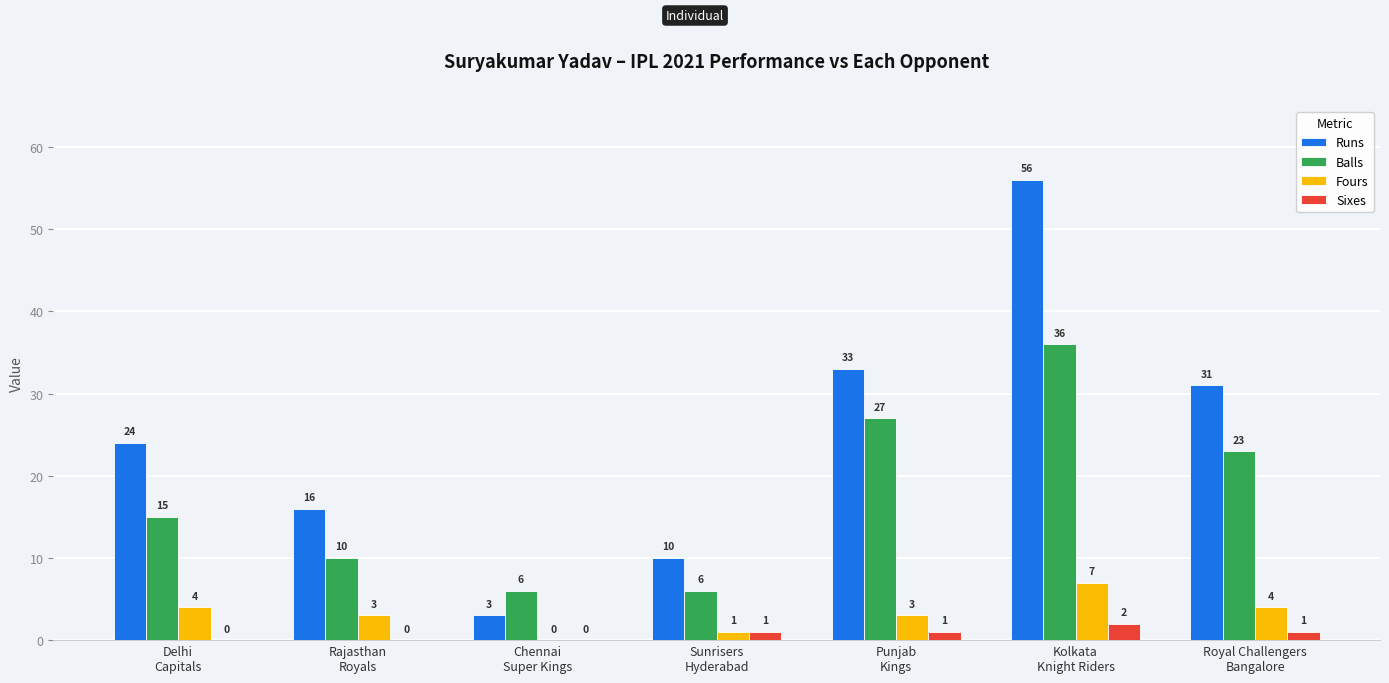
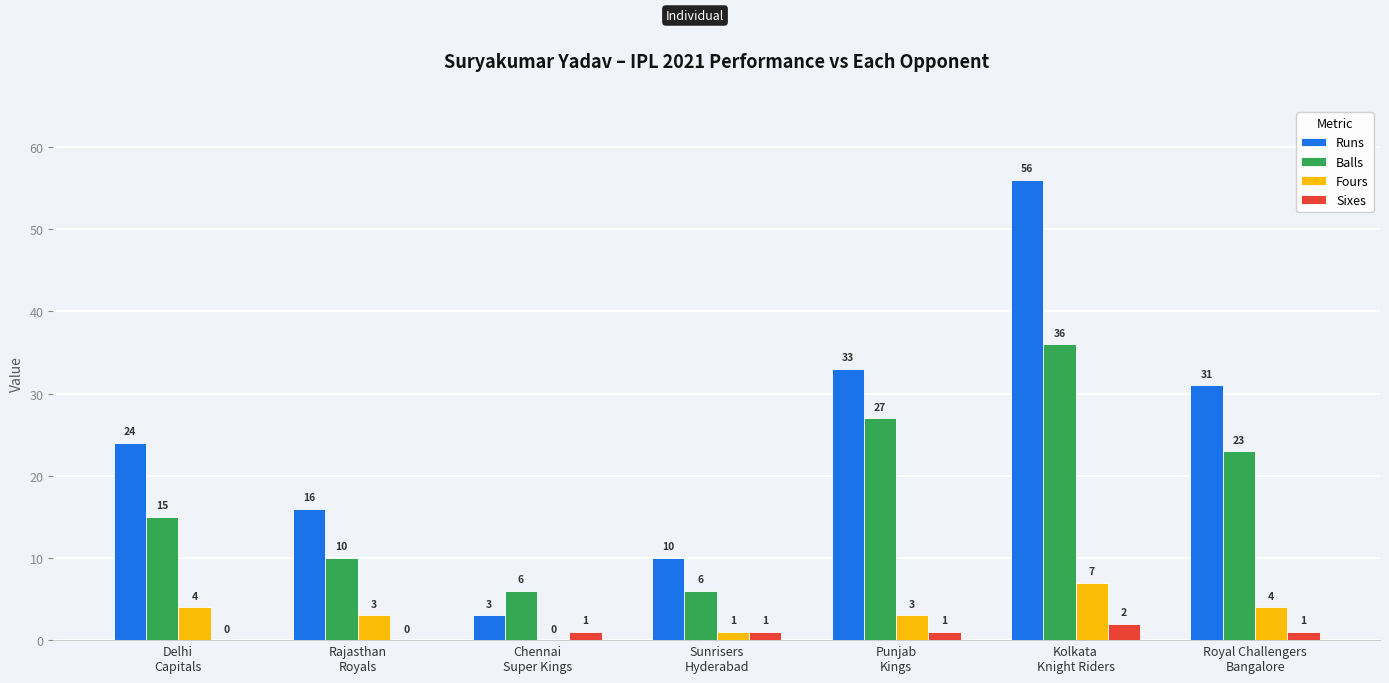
  {
    "Runs": {
      "Delhi Capitals": 24,
      "Rajasthan Royals": 16,
      "Chennai Super Kings": 3,
      "Sunrisers Hyderabad": 10,
      "Punjab Kings": 33,
      "Kolkata Knight Riders": 56,
      "Royal Challengers Bangalore": 31
    },
    "Balls": {
      "Delhi Capitals": 15,
      "Rajasthan Royals": 10,
      "Chennai Super Kings": 6,
      "Sunrisers Hyderabad": 6,
      "Punjab Kings": 27,
      "Kolkata Knight Riders": 36,
      "Royal Challengers Bangalore": 23
    },
    "Fours": {
      "Delhi Capitals": 4,
      "Rajasthan Royals": 3,
      "Chennai Super Kings": 0,
      "Sunrisers Hyderabad": 1,
      "Punjab Kings": 3,
      "Kolkata Knight Riders": 7,
      "Royal Challengers Bangalore": 4
    },
    "Sixes": {
      "Delhi Capitals": 0,
      "Rajasthan Royals": 0,
-     "Chennai Super Kings": 0,
+     "Chennai Super Kings": 1,
      "Sunrisers Hyderabad": 1,
      "Punjab Kings": 1,
      "Kolkata Knight Riders": 2,
      "Royal Challengers Bangalore": 1
    }
  }
